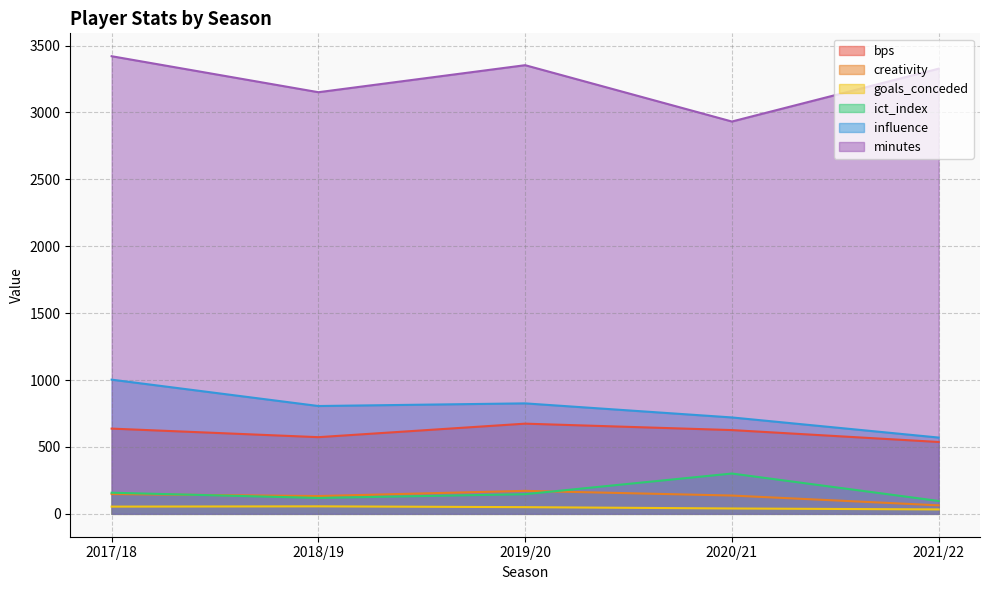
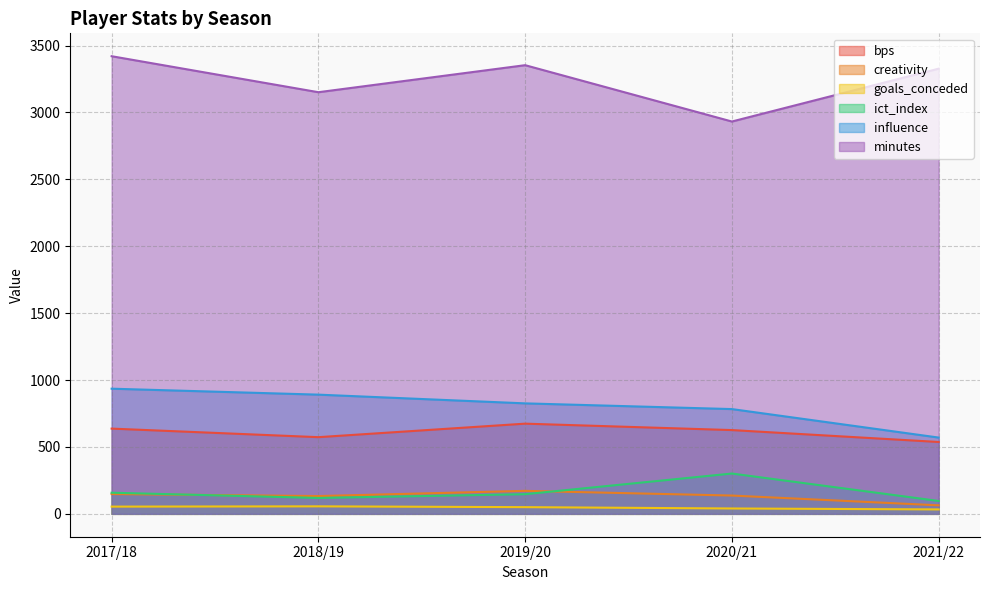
  {
    "ict_index": {
      "2019/20": 150,
      "2020/21": 300,
      "2021/22": 100
    },
    "influence": {
-     "2017/18": 1000,
-     "2018/19": 810,
+     "2017/18": 940,
+     "2018/19": 890,
      "2019/20": 830,
-     "2020/21": 720,
+     "2020/21": 780,
      "2021/22": 570
    },
    "minutes": {
      "2017/18": 3420,
      "2018/19": 3150,
      "2019/20": 3350,
      "2020/21": 2930
    }
  }
